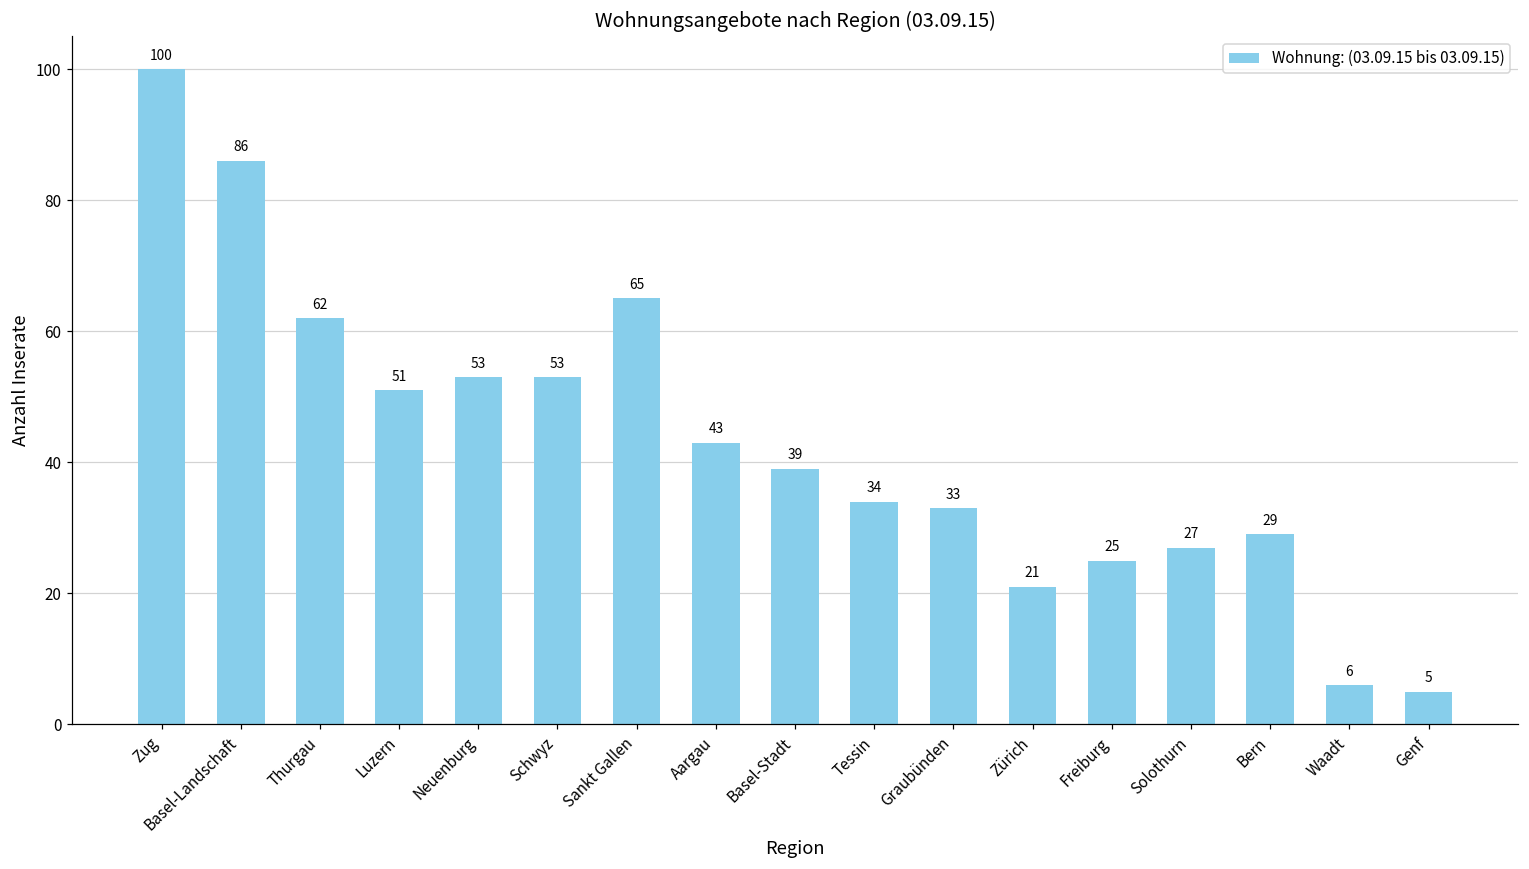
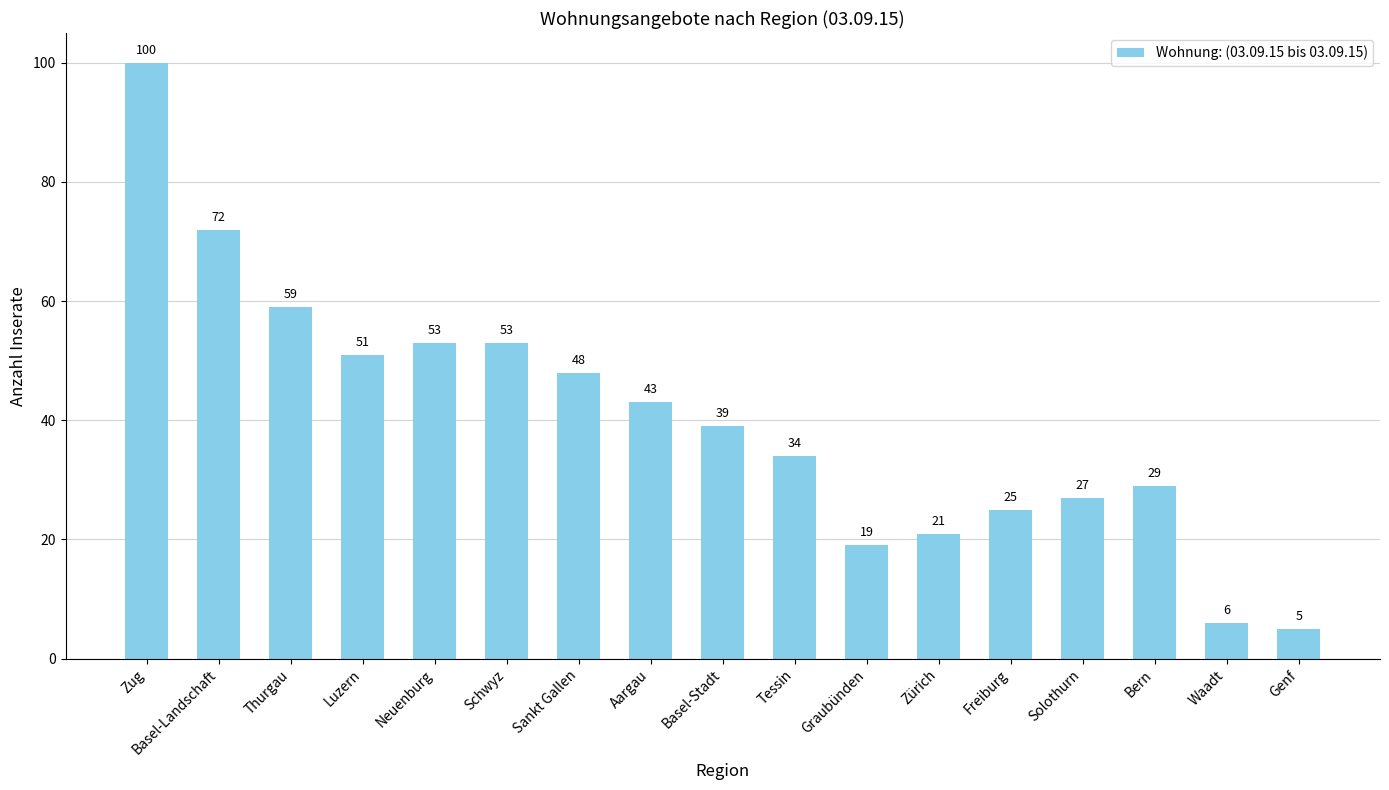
  {
    "Zug": 100,
-   "Basel-Landschaft": 86,
-   "Thurgau": 62,
+   "Basel-Landschaft": 72,
+   "Thurgau": 59,
    "Luzern": 51,
    "Neuenburg": 53,
    "Schwyz": 53,
-   "Sankt Gallen": 65,
+   "Sankt Gallen": 48,
    "Aargau": 43,
    "Basel-Stadt": 39,
    "Tessin": 34,
-   "Graubünden": 33,
+   "Graubünden": 19,
    "Zürich": 21,
    "Freiburg": 25,
    "Solothurn": 27,
    "Bern": 29,
    "Waadt": 6,
    "Genf": 5
  }
